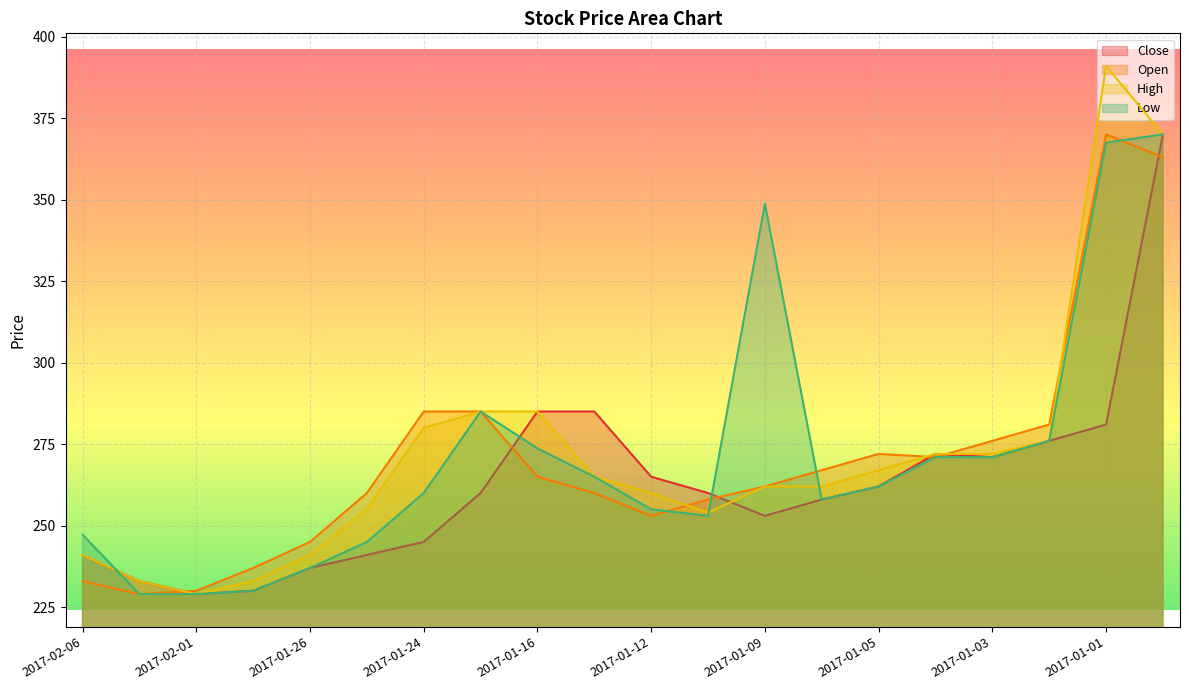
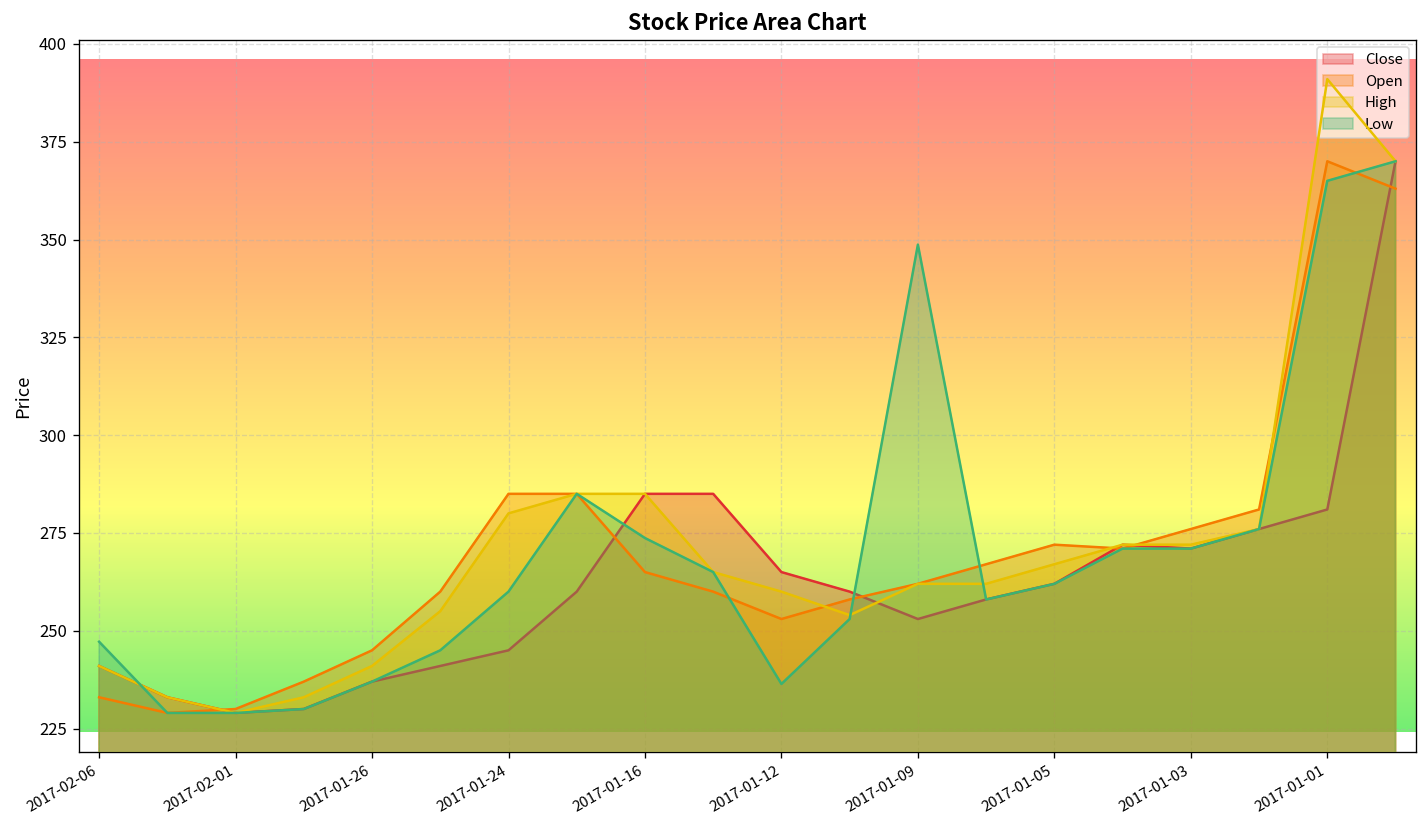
  {
    "Low": {
      "2017-02-06": 247,
      "2017-01-24": 260,
      "2017-01-16": 274,
-     "2017-01-12": 255,
+     "2017-01-12": 236,
      "2017-01-09": 349,
-     "2017-01-01": 368
+     "2017-01-01": 365
    }
  }
